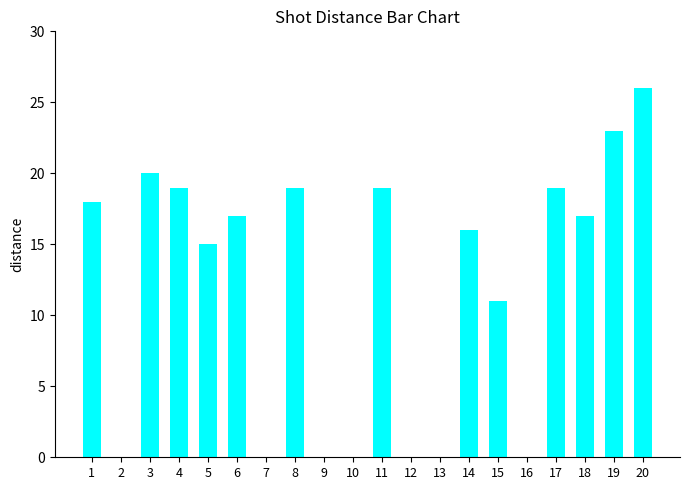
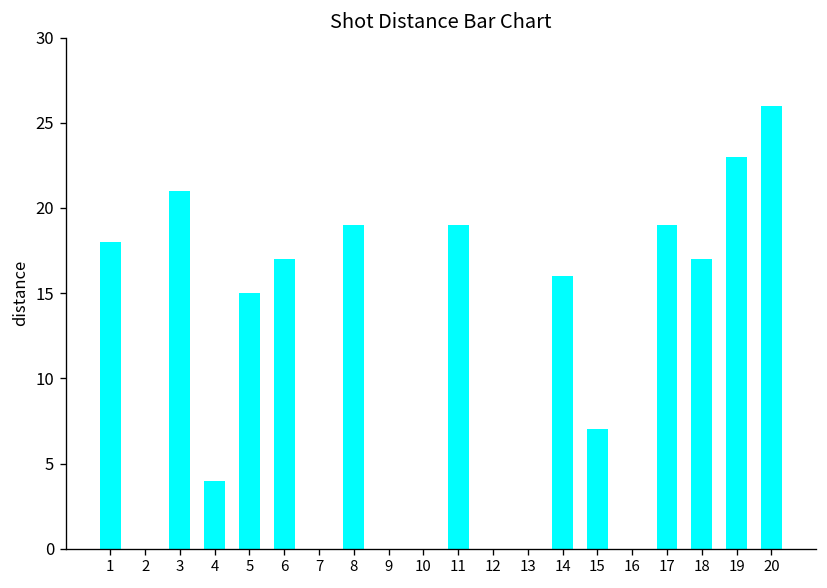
  {
    "1": 18,
    "2": 0,
-   "3": 20,
-   "4": 19,
+   "3": 21,
+   "4": 4,
    "5": 15,
    "6": 17,
    "7": 0,
    "8": 19,
    "9": 0,
    "10": 0,
    "11": 19,
    "12": 0,
    "13": 0,
    "14": 16,
-   "15": 11,
+   "15": 7,
    "16": 0,
    "17": 19,
    "18": 17,
    "19": 23,
    "20": 26
  }
